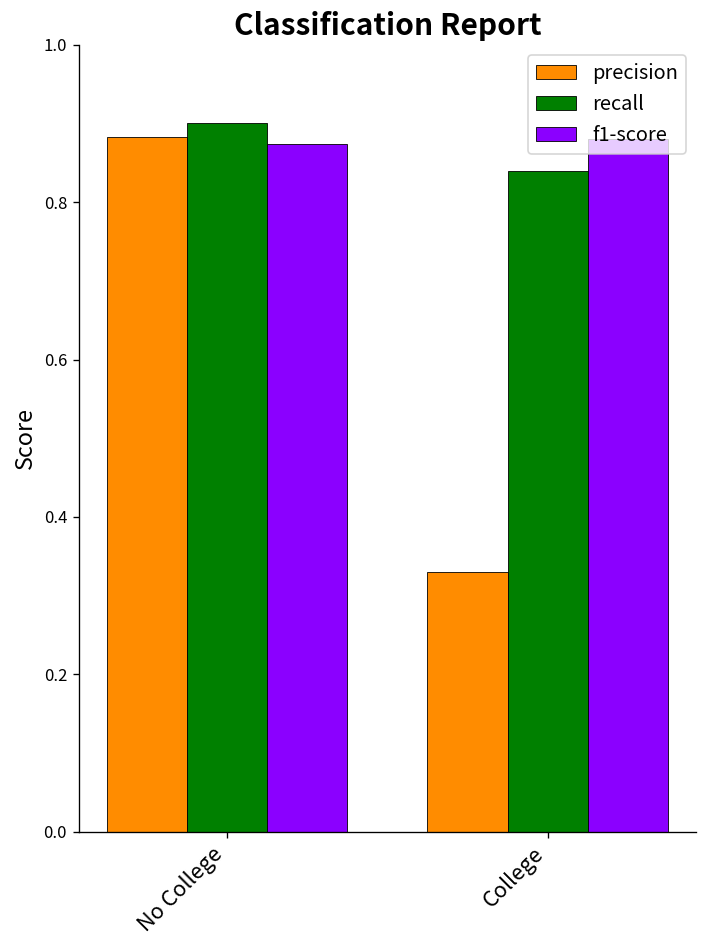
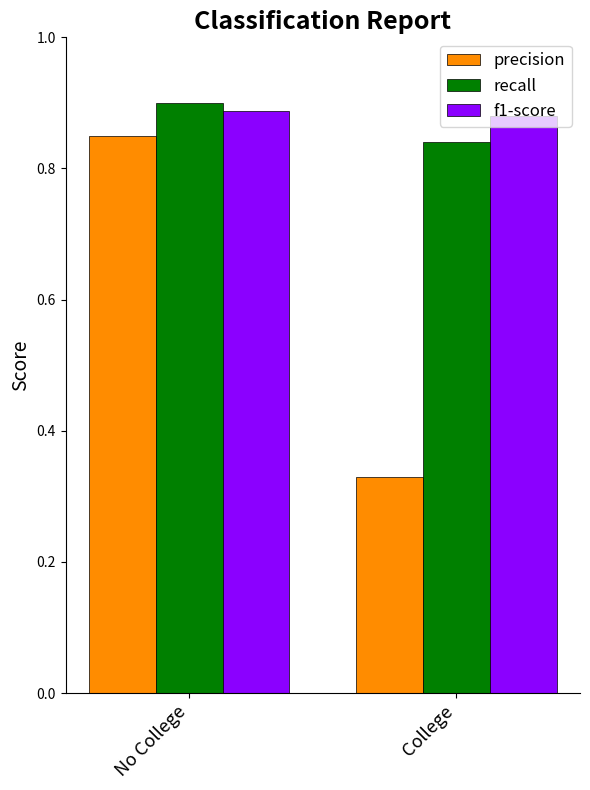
  {
    "precision": {
-     "No College": 0.88,
+     "No College": 0.85,
      "College": 0.33
    },
    "recall": {
      "No College": 0.90,
      "College": 0.84
    },
    "f1-score": {
-     "No College": 0.87
+     "No College": 0.89
    }
  }
